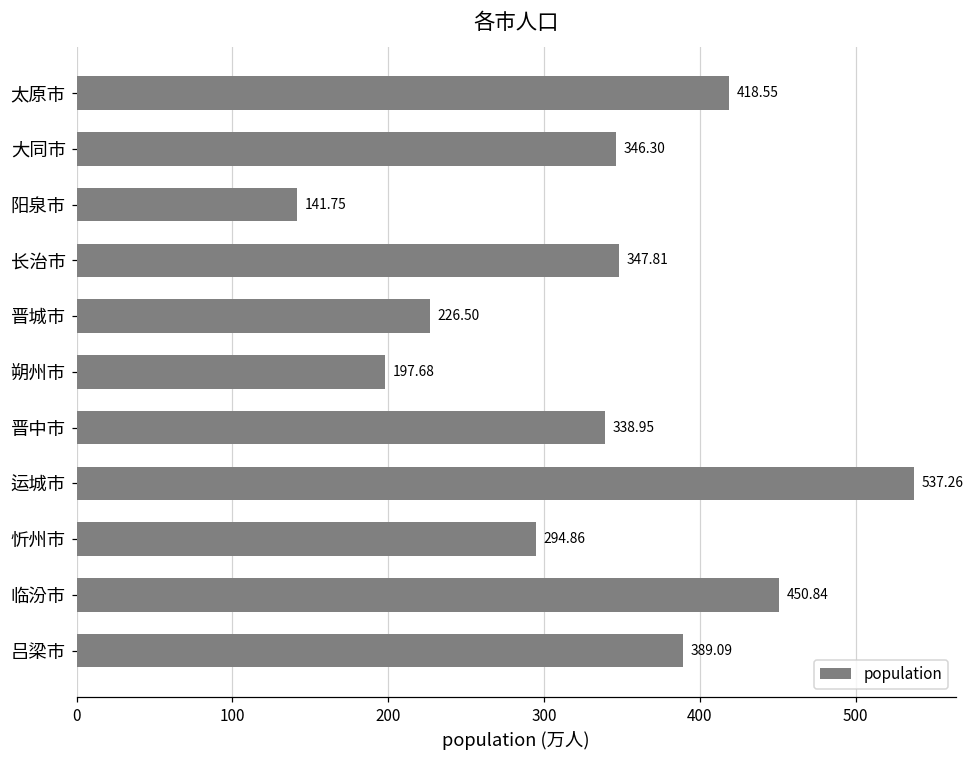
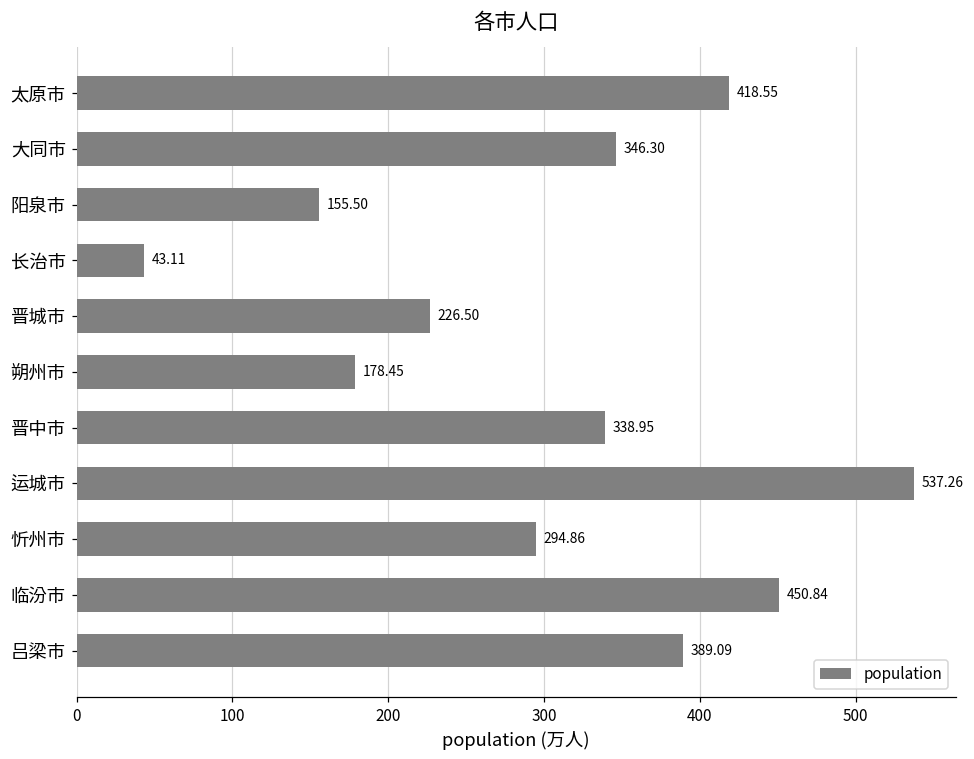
  {
    "太原市": 418.55,
    "大同市": 346.30,
-   "阳泉市": 141.75,
-   "长治市": 347.81,
+   "阳泉市": 155.50,
+   "长治市": 43.11,
    "晋城市": 226.50,
-   "朔州市": 197.68,
+   "朔州市": 178.45,
    "晋中市": 338.95,
    "运城市": 537.26,
    "忻州市": 294.86,
    "临汾市": 450.84,
    "吕梁市": 389.09
  }
